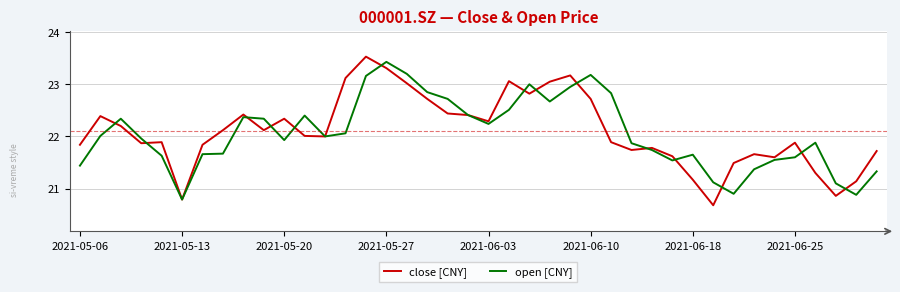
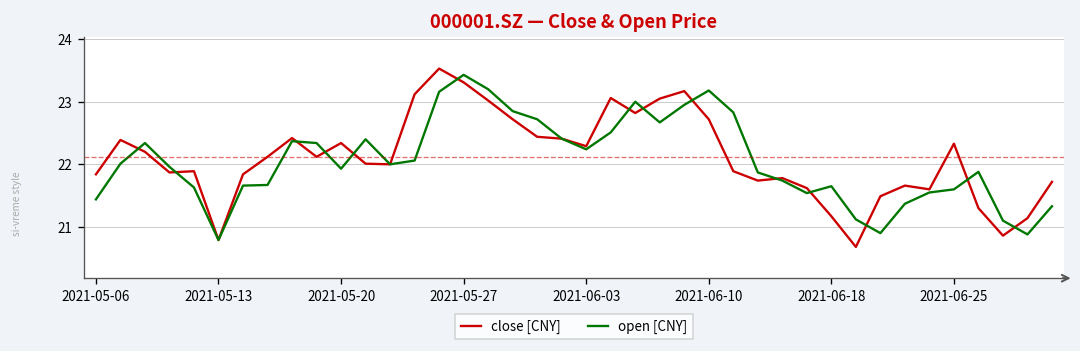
  {
    "close [CNY]": {
      "2021-05-06": 21.8,
      "2021-05-20": 22.3,
      "2021-05-27": 23.3,
      "2021-06-03": 22.3,
      "2021-06-10": 22.7,
      "2021-06-18": 21.2,
-     "2021-06-25": 21.9
+     "2021-06-25": 22.3
    },
    "open [CNY]": {
      "2021-05-06": 21.4,
      "2021-05-20": 21.9,
      "2021-05-27": 23.4,
      "2021-06-03": 22.2,
      "2021-06-10": 23.2,
      "2021-06-18": 21.7,
      "2021-06-25": 21.6
    }
  }
